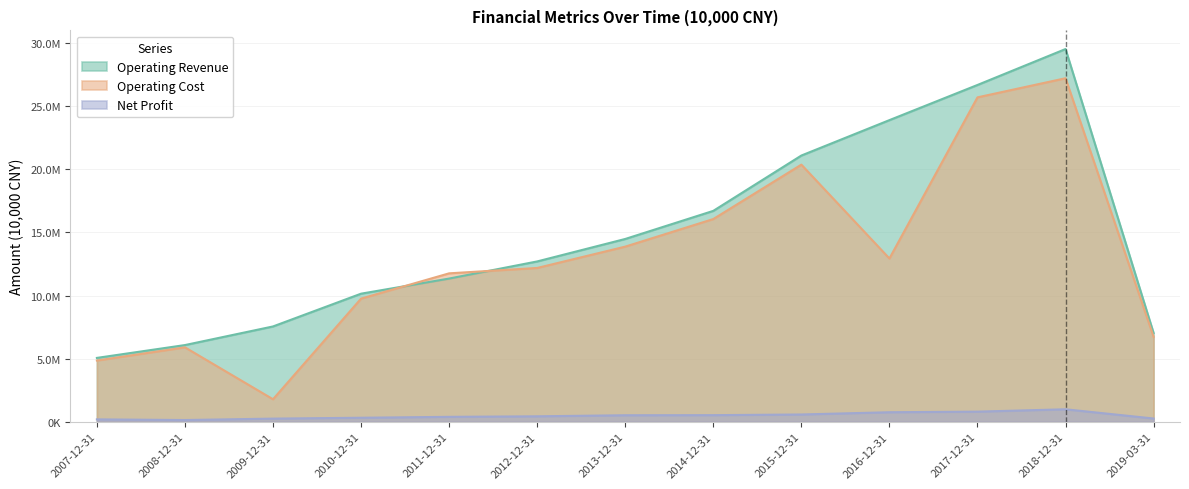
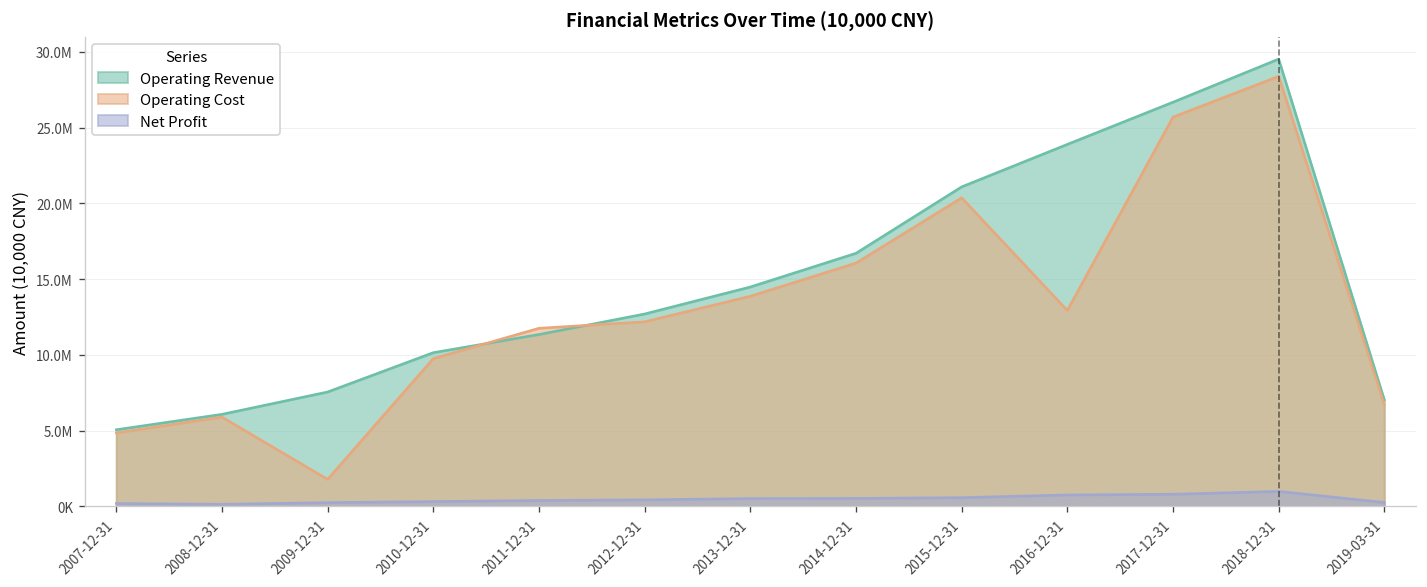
  {
    "Operating Cost": {
      "2007-12-31": 4900000,
      "2009-12-31": 1800000,
      "2010-12-31": 9800000,
      "2011-12-31": 11800000,
      "2012-12-31": 12200000,
      "2013-12-31": 13900000,
      "2014-12-31": 16100000,
      "2015-12-31": 20400000,
      "2016-12-31": 12900000,
      "2017-12-31": 25700000,
-     "2018-12-31": 27200000,
+     "2018-12-31": 28400000,
      "2019-03-31": 6700000
    }
  }
